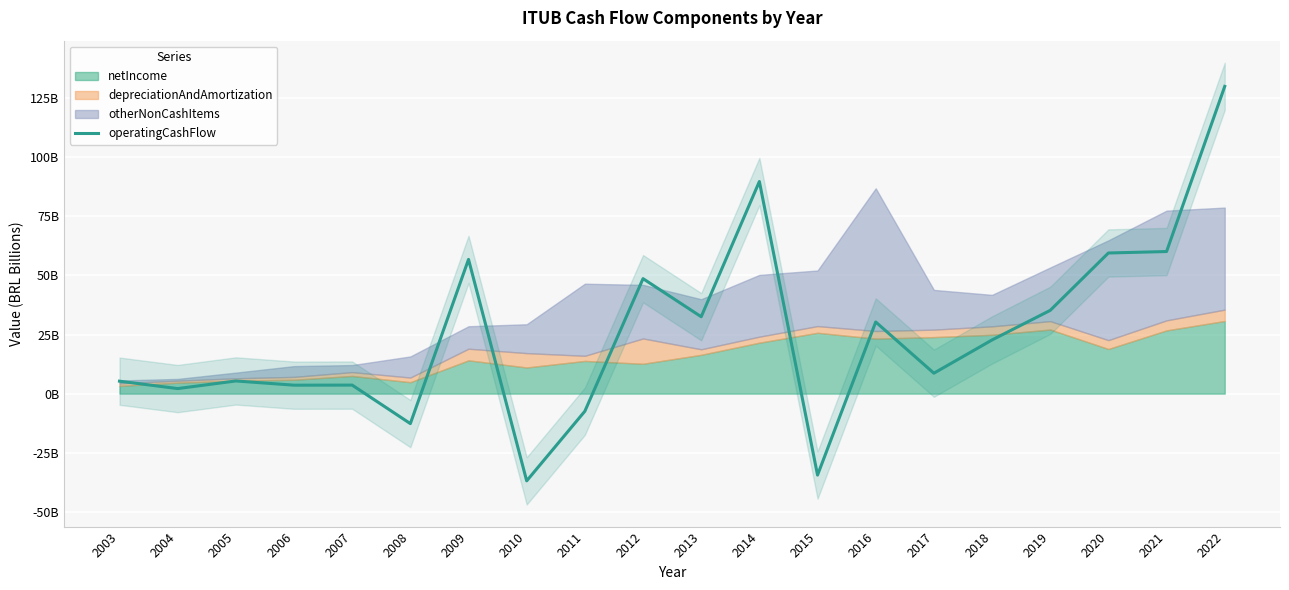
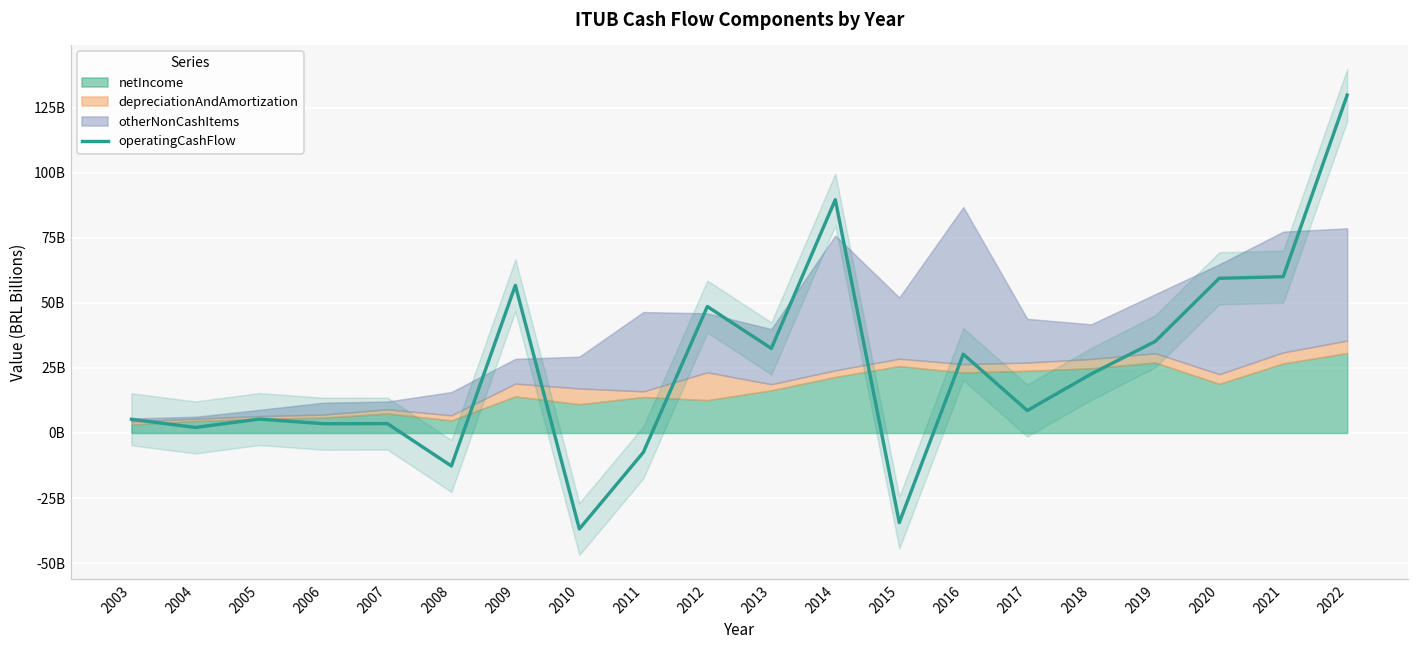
  {
    "depreciationAndAmortization": {
      "2006": 1000000000,
      "2007": 2000000000,
      "2008": 2000000000,
      "2009": 5000000000,
      "2010": 6000000000,
      "2011": 2000000000,
      "2012": 11000000000,
      "2013": 2000000000,
      "2014": 3000000000,
      "2015": 3000000000,
      "2016": 3000000000,
      "2017": 3000000000,
      "2018": 4000000000,
      "2019": 4000000000,
      "2020": 4000000000,
      "2021": 4000000000,
      "2022": 5000000000
    },
    "otherNonCashItems": {
      "2005": 2000000000,
      "2006": 5000000000,
      "2007": 3000000000,
      "2008": 9000000000,
      "2009": 10000000000,
      "2010": 12000000000,
      "2011": 30000000000,
      "2012": 23000000000,
      "2013": 21000000000,
-     "2014": 26000000000,
+     "2014": 52000000000,
      "2015": 24000000000,
      "2016": 60000000000,
      "2017": 17000000000,
      "2018": 13000000000,
      "2019": 23000000000,
      "2020": 42000000000,
      "2021": 46000000000,
      "2022": 43000000000
    }
  }
